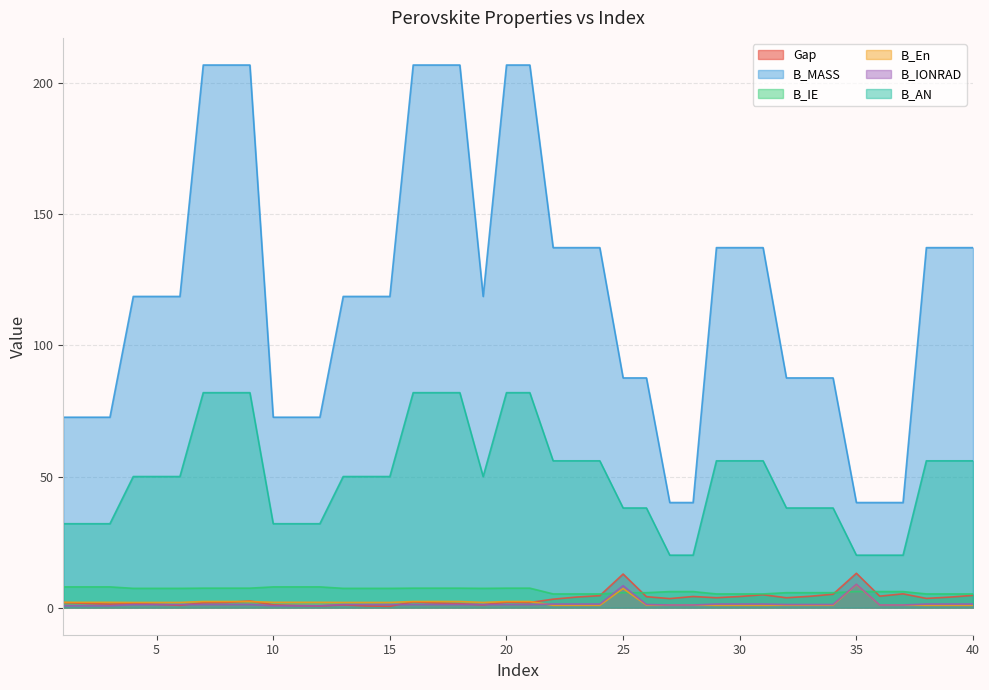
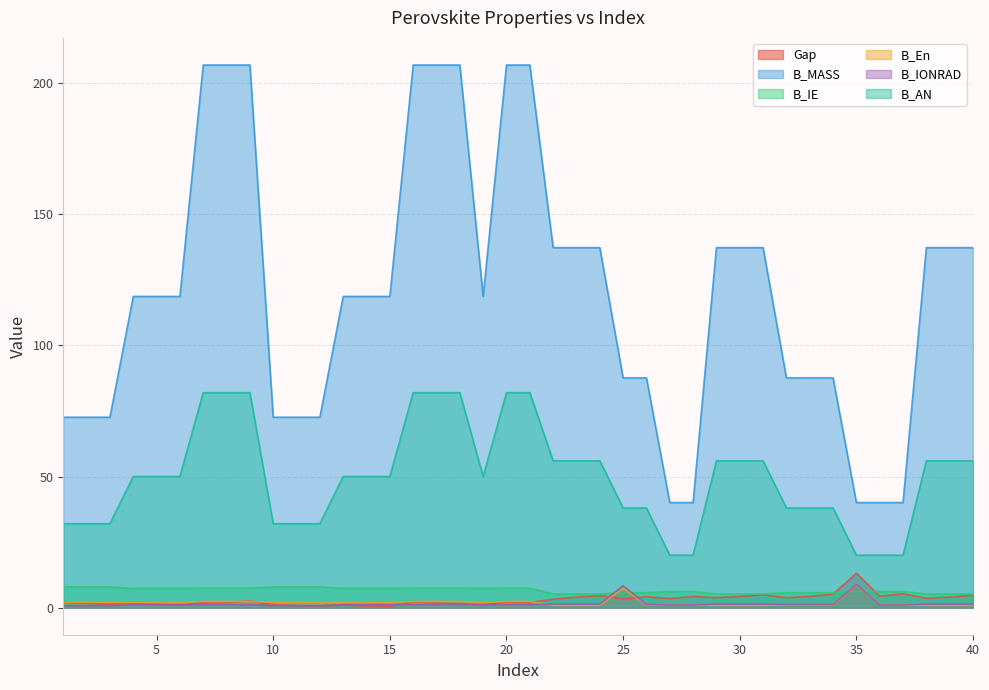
  {
    "Gap": {
-     "25": 13,
+     "25": 3,
      "30": 4,
      "35": 13
    },
    "B_En": {
      "25": 7
    },
    "B_IONRAD": {
      "25": 8
    }
  }
